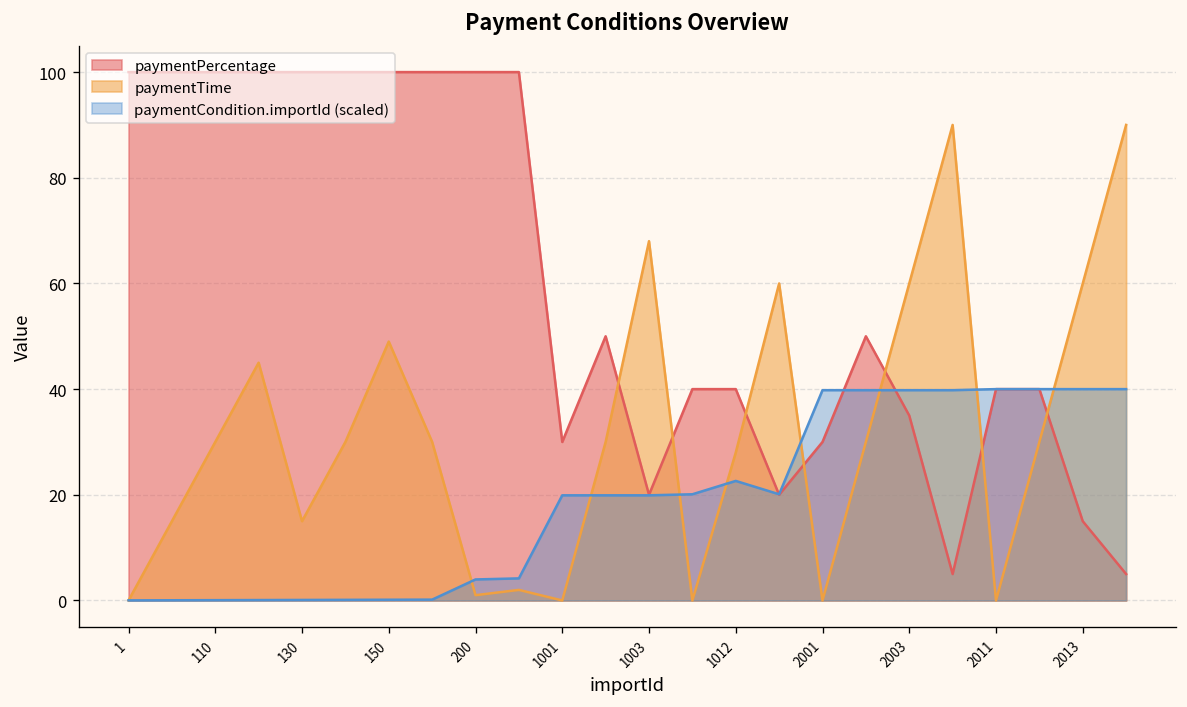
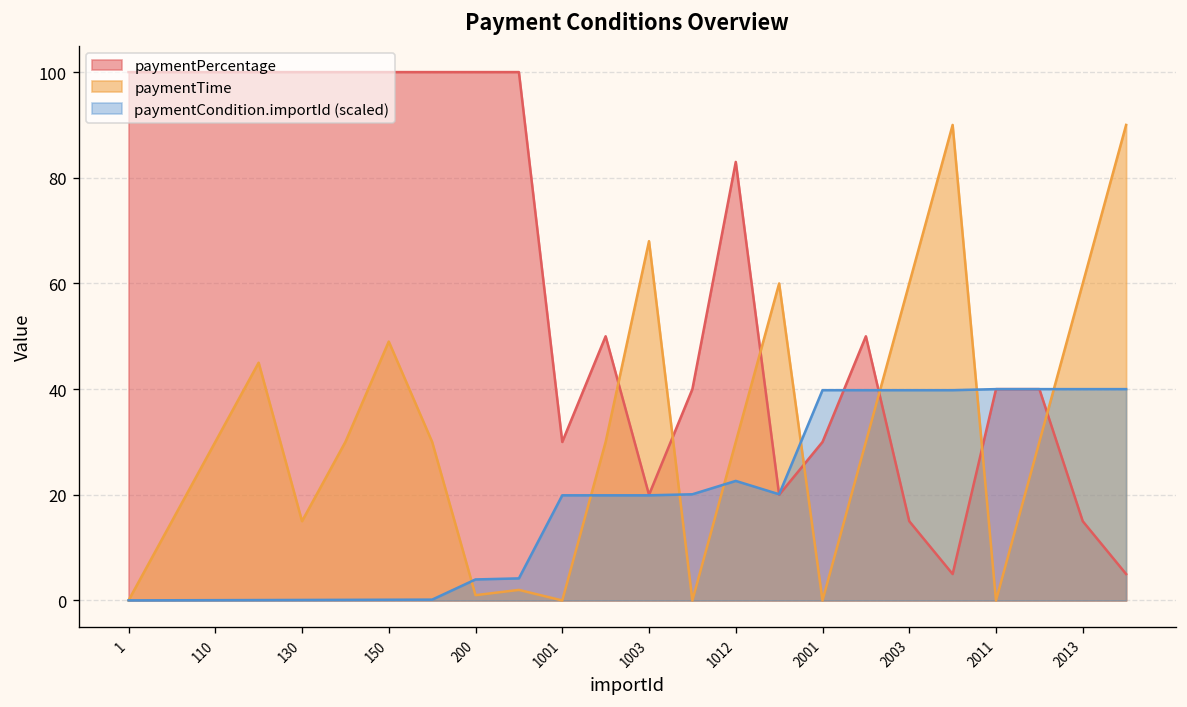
  {
    "paymentPercentage": {
      "200": 100,
      "1001": 30,
-     "1012": 40,
+     "1012": 83,
      "2001": 30,
-     "2003": 35,
+     "2003": 15,
      "2013": 15
    },
    "paymentTime": {
      "110": 30,
      "130": 15,
      "150": 49,
      "200": 1,
      "1001": 0,
      "1003": 68,
-     "1012": 28,
+     "1012": 30,
      "2001": 0,
      "2003": 60,
      "2011": 0,
      "2013": 60
    },
    "paymentCondition.importId (scaled)": {
      "110": 0,
      "130": 0,
      "150": 0,
      "200": 4,
      "1001": 20,
      "1012": 23,
      "2001": 40,
      "2003": 40,
      "2013": 40
    }
  }
